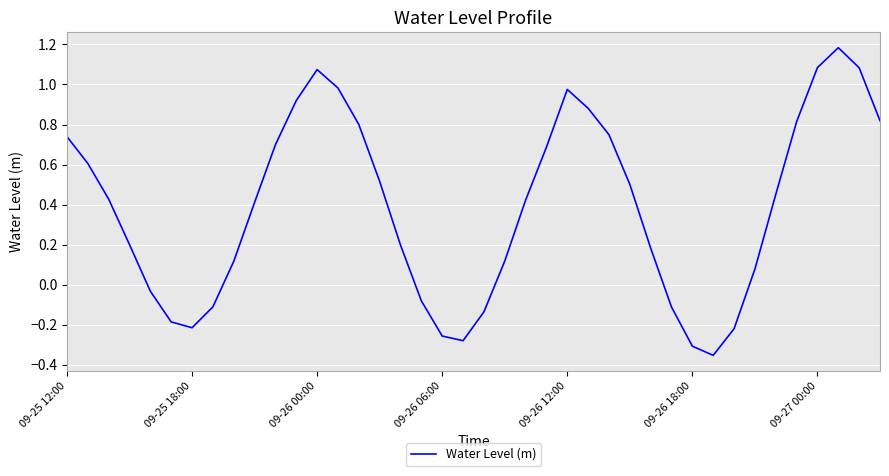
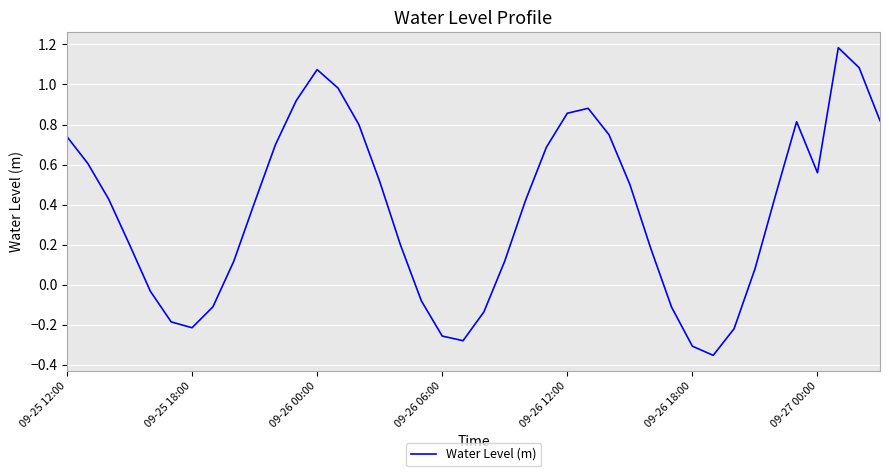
  {
    "09-25 12:00": 0.74,
    "09-25 18:00": -0.21,
    "09-26 00:00": 1.07,
    "09-26 06:00": -0.26,
-   "09-26 12:00": 0.98,
+   "09-26 12:00": 0.86,
    "09-26 18:00": -0.31,
-   "09-27 00:00": 1.08
+   "09-27 00:00": 0.56
  }
